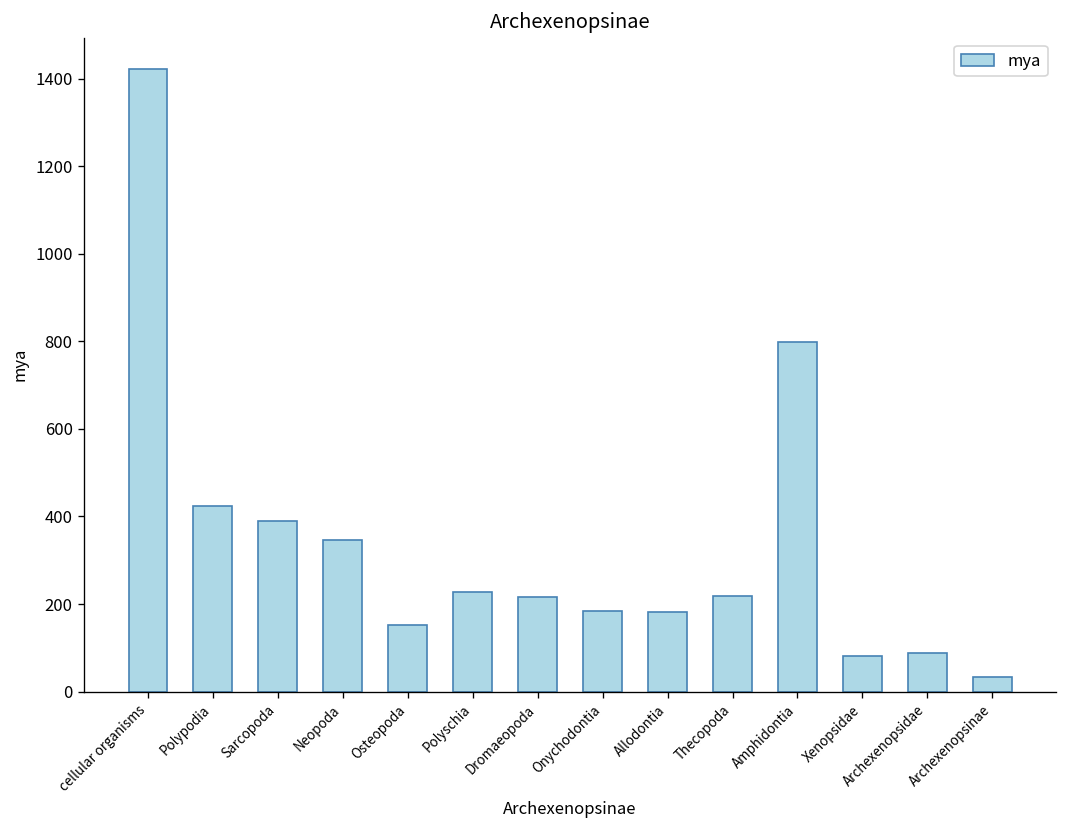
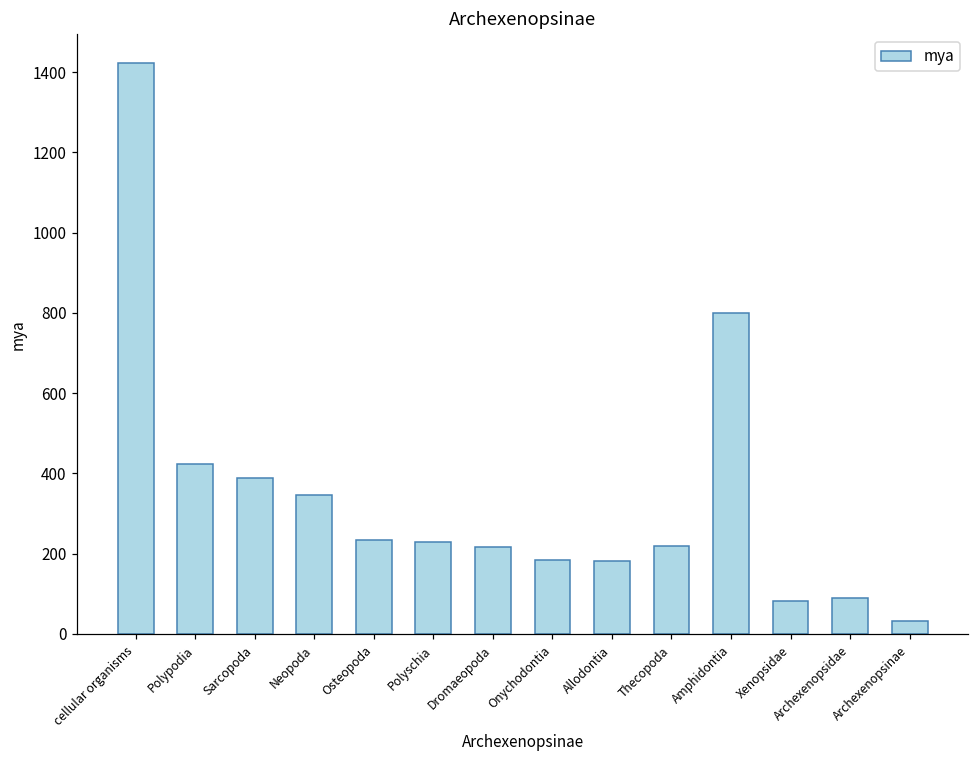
  {
    "cellular organisms": 1420,
    "Polypodia": 420,
    "Sarcopoda": 390,
    "Neopoda": 350,
-   "Osteopoda": 150,
+   "Osteopoda": 230,
    "Polyschia": 230,
    "Dromaeopoda": 220,
    "Onychodontia": 190,
    "Allodontia": 180,
    "Thecopoda": 220,
    "Amphidontia": 800,
    "Xenopsidae": 80,
    "Archexenopsidae": 90,
    "Archexenopsinae": 30
  }
